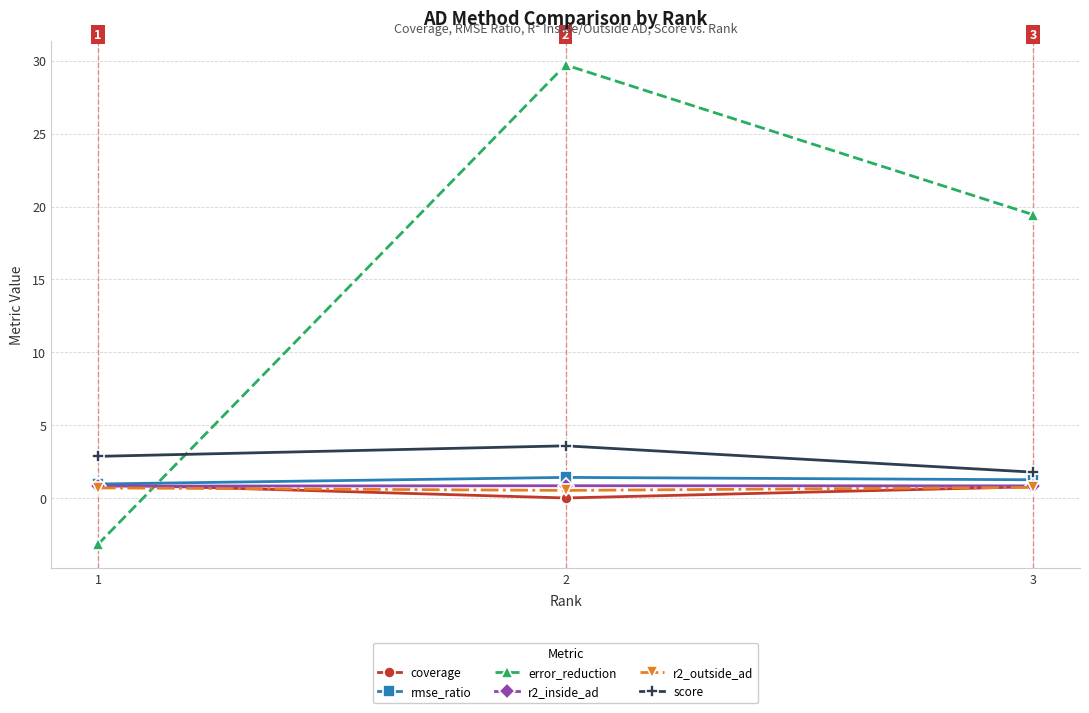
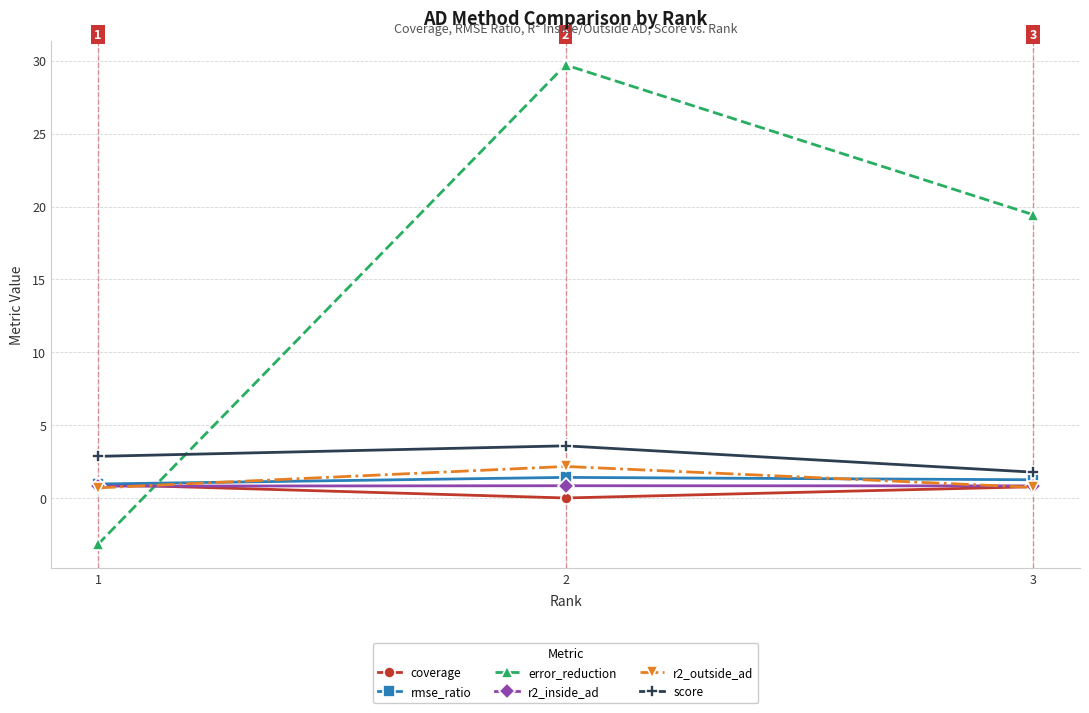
  {
    "coverage": {
      "2": 0.0
    },
    "rmse_ratio": {
      "2": 1.4,
      "3": 1.3
    },
    "error_reduction": {
      "1": -3.2,
      "3": 19.4
    },
    "r2_inside_ad": {
      "2": 0.9
    },
    "r2_outside_ad": {
-     "2": 0.5
+     "2": 2.2
    },
    "score": {
      "1": 2.9,
      "2": 3.6,
      "3": 1.8
    }
  }
